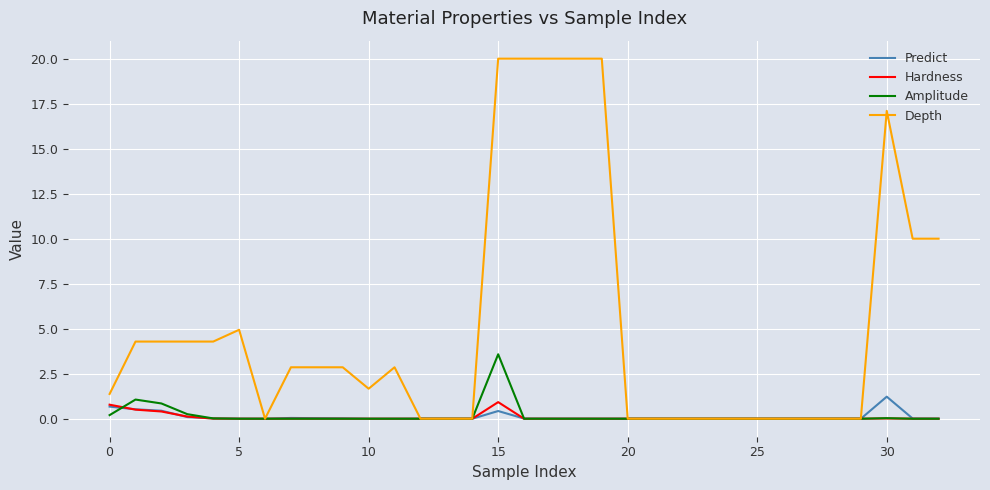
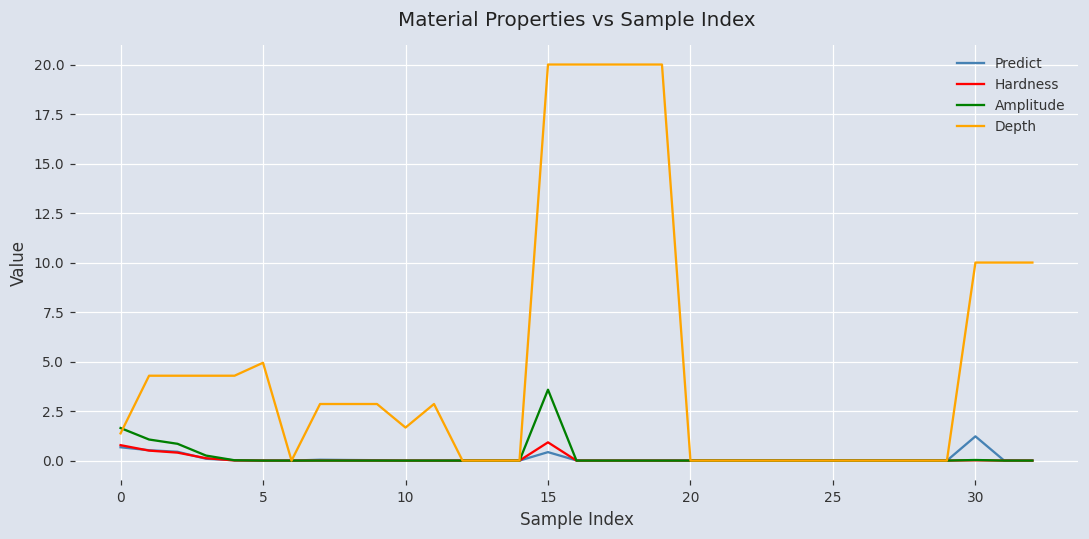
  {
    "Predict": {
      "15": 0.4,
      "30": 1.2
    },
    "Hardness": {
      "15": 0.9
    },
    "Amplitude": {
-     "0": 0.2,
+     "0": 1.6,
      "15": 3.6
    },
    "Depth": {
      "0": 1.4,
      "5": 4.9,
      "10": 1.7,
      "15": 20.0,
-     "30": 17.1
+     "30": 10.0
    }
  }
